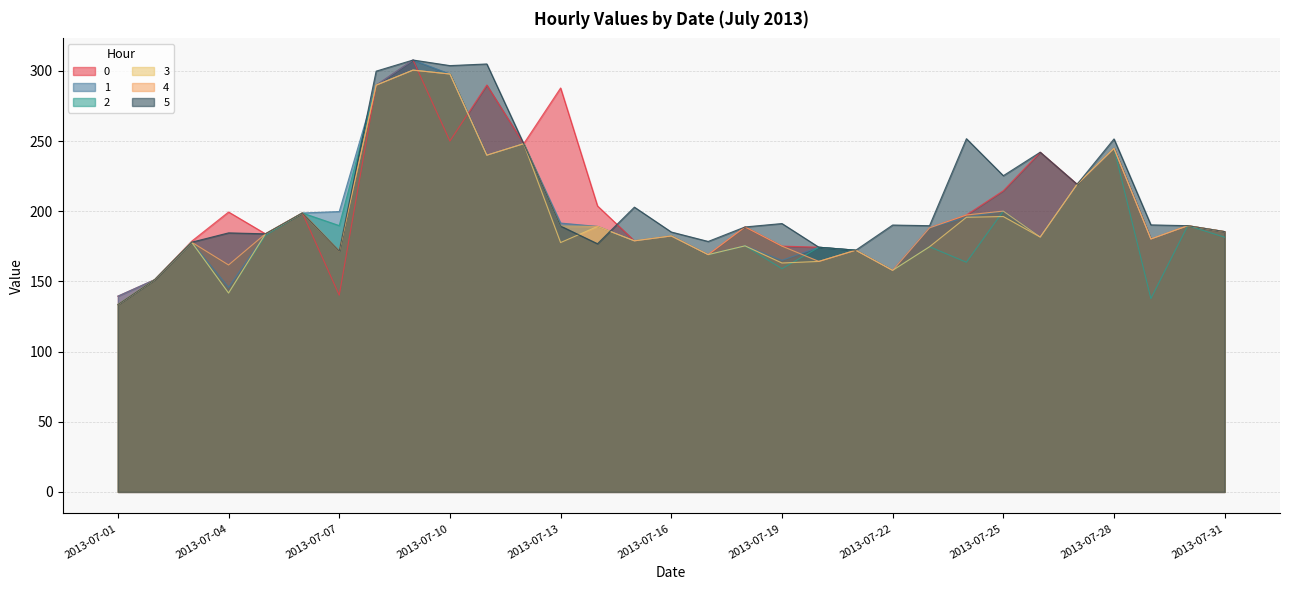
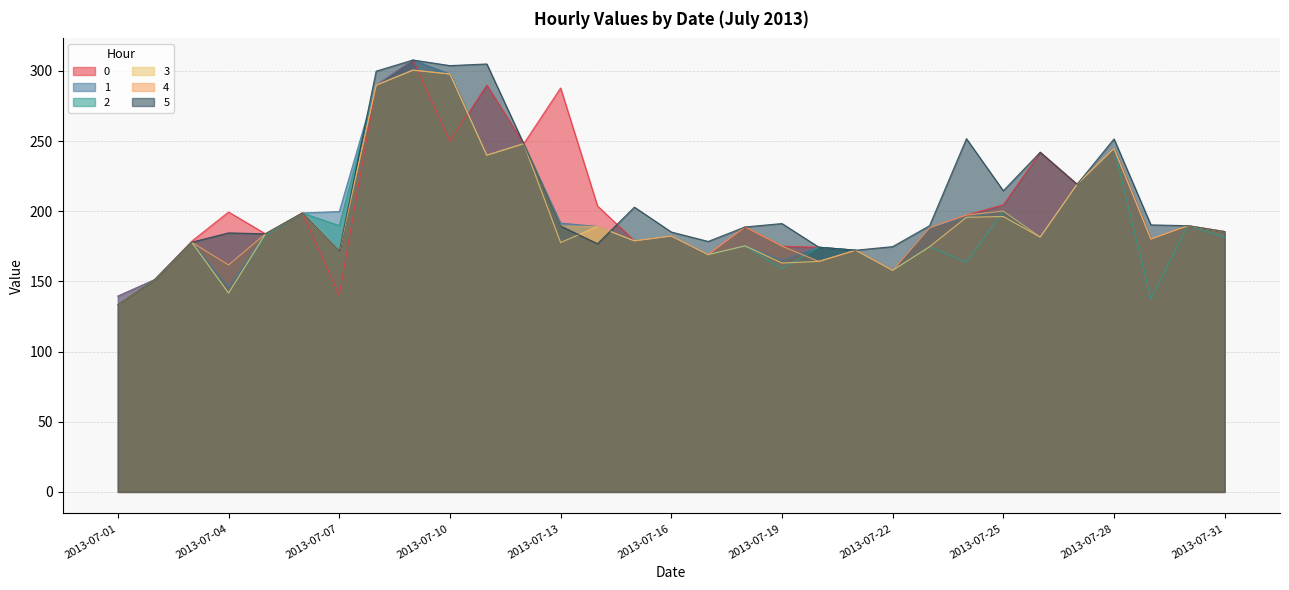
  {
    "0": {
      "2013-07-04": 199,
      "2013-07-07": 140,
      "2013-07-10": 250,
      "2013-07-13": 288,
-     "2013-07-25": 215
+     "2013-07-25": 205
    },
    "5": {
      "2013-07-04": 185,
      "2013-07-10": 304,
      "2013-07-16": 185,
      "2013-07-19": 191,
-     "2013-07-22": 190,
-     "2013-07-25": 225,
+     "2013-07-22": 175,
+     "2013-07-25": 215,
      "2013-07-28": 251
    }
  }
